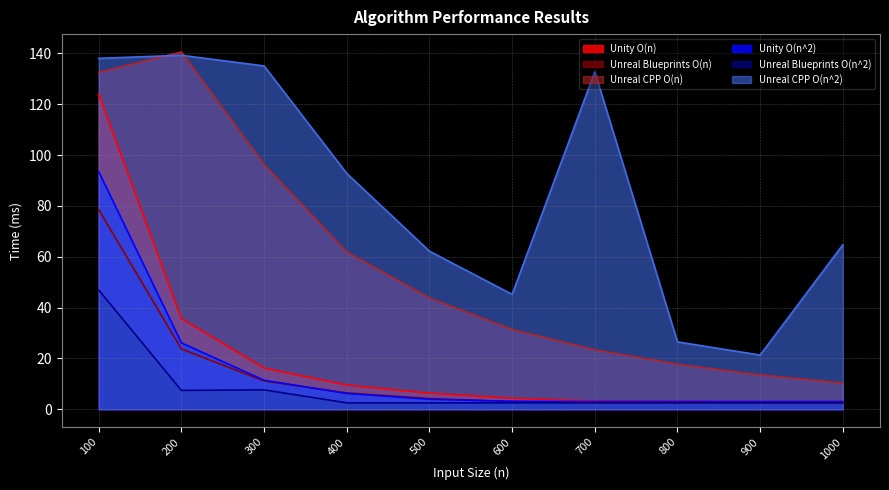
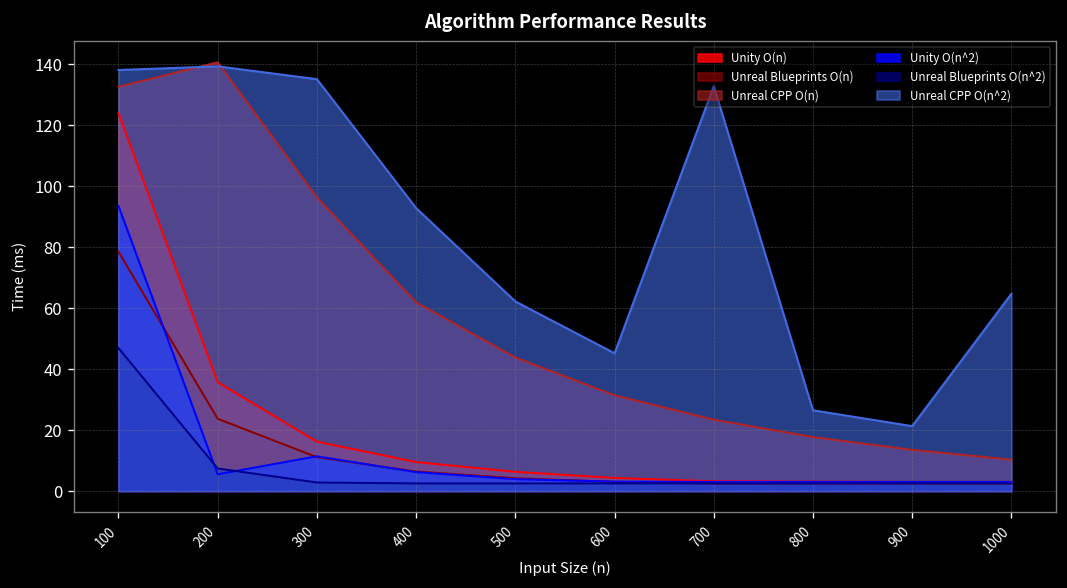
  {
    "Unity O(n)": {
      "100": 124,
      "200": 36,
      "300": 16,
      "400": 10,
      "500": 6,
      "600": 4
    },
    "Unity O(n^2)": {
      "100": 94,
-     "200": 26
+     "200": 6
    },
    "Unreal Blueprints O(n^2)": {
      "100": 47,
      "200": 7,
-     "300": 8,
+     "300": 3,
      "400": 3,
      "500": 3
    },
    "Unreal CPP O(n^2)": {
      "100": 138,
      "200": 139,
      "300": 135,
      "400": 93,
      "500": 62,
      "600": 45,
      "800": 27,
      "900": 21,
      "1000": 65
    }
  }
